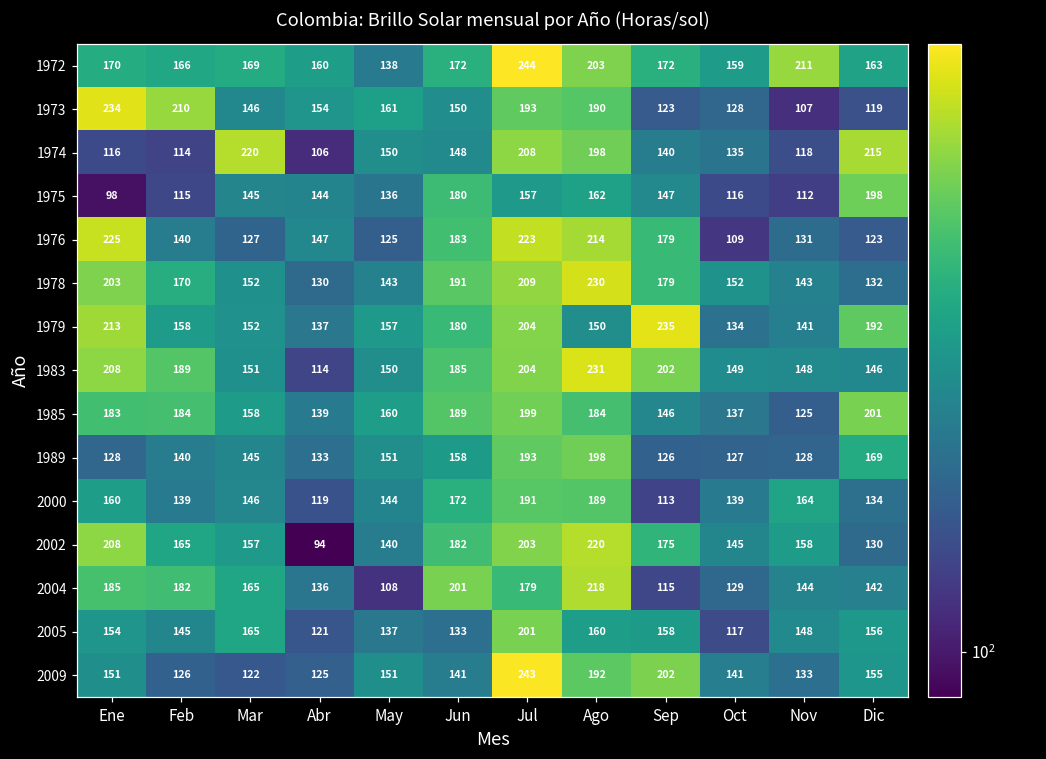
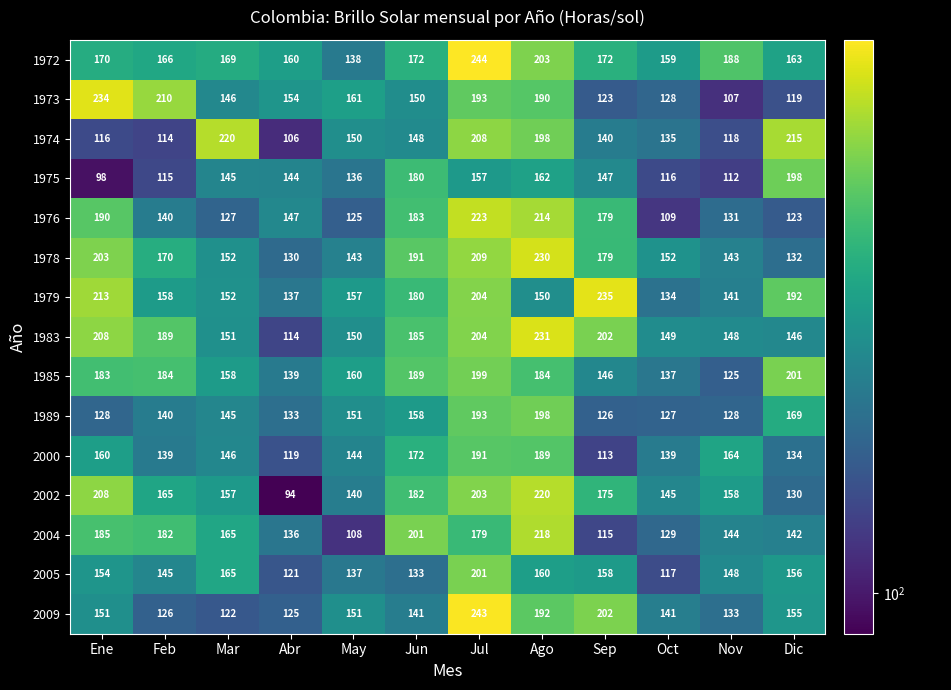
  {
    "1972": {
      "Ene": 170,
      "Feb": 166,
      "Mar": 169,
      "Abr": 160,
      "May": 138,
      "Jun": 172,
      "Jul": 244,
      "Ago": 203,
      "Sep": 172,
      "Oct": 159,
-     "Nov": 211,
+     "Nov": 188,
      "Dic": 163
    },
    "1973": {
      "Ene": 234,
      "Feb": 210,
      "Mar": 146,
      "Abr": 154,
      "May": 161,
      "Jun": 150,
      "Jul": 193,
      "Ago": 190,
      "Sep": 123,
      "Oct": 128,
      "Nov": 107,
      "Dic": 119
    },
    "1974": {
      "Ene": 116,
      "Feb": 114,
      "Mar": 220,
      "Abr": 106,
      "May": 150,
      "Jun": 148,
      "Jul": 208,
      "Ago": 198,
      "Sep": 140,
      "Oct": 135,
      "Nov": 118,
      "Dic": 215
    },
    "1975": {
      "Ene": 98,
      "Feb": 115,
      "Mar": 145,
      "Abr": 144,
      "May": 136,
      "Jun": 180,
      "Jul": 157,
      "Ago": 162,
      "Sep": 147,
      "Oct": 116,
      "Nov": 112,
      "Dic": 198
    },
    "1976": {
-     "Ene": 225,
+     "Ene": 190,
      "Feb": 140,
      "Mar": 127,
      "Abr": 147,
      "May": 125,
      "Jun": 183,
      "Jul": 223,
      "Ago": 214,
      "Sep": 179,
      "Oct": 109,
      "Nov": 131,
      "Dic": 123
    },
    "1978": {
      "Ene": 203,
      "Feb": 170,
      "Mar": 152,
      "Abr": 130,
      "May": 143,
      "Jun": 191,
      "Jul": 209,
      "Ago": 230,
      "Sep": 179,
      "Oct": 152,
      "Nov": 143,
      "Dic": 132
    },
    "1979": {
      "Ene": 213,
      "Feb": 158,
      "Mar": 152,
      "Abr": 137,
      "May": 157,
      "Jun": 180,
      "Jul": 204,
      "Ago": 150,
      "Sep": 235,
      "Oct": 134,
      "Nov": 141,
      "Dic": 192
    },
    "1983": {
      "Ene": 208,
      "Feb": 189,
      "Mar": 151,
      "Abr": 114,
      "May": 150,
      "Jun": 185,
      "Jul": 204,
      "Ago": 231,
      "Sep": 202,
      "Oct": 149,
      "Nov": 148,
      "Dic": 146
    },
    "1985": {
      "Ene": 183,
      "Feb": 184,
      "Mar": 158,
      "Abr": 139,
      "May": 160,
      "Jun": 189,
      "Jul": 199,
      "Ago": 184,
      "Sep": 146,
      "Oct": 137,
      "Nov": 125,
      "Dic": 201
    },
    "1989": {
      "Ene": 128,
      "Feb": 140,
      "Mar": 145,
      "Abr": 133,
      "May": 151,
      "Jun": 158,
      "Jul": 193,
      "Ago": 198,
      "Sep": 126,
      "Oct": 127,
      "Nov": 128,
      "Dic": 169
    },
    "2000": {
      "Ene": 160,
      "Feb": 139,
      "Mar": 146,
      "Abr": 119,
      "May": 144,
      "Jun": 172,
      "Jul": 191,
      "Ago": 189,
      "Sep": 113,
      "Oct": 139,
      "Nov": 164,
      "Dic": 134
    },
    "2002": {
      "Ene": 208,
      "Feb": 165,
      "Mar": 157,
      "Abr": 94,
      "May": 140,
      "Jun": 182,
      "Jul": 203,
      "Ago": 220,
      "Sep": 175,
      "Oct": 145,
      "Nov": 158,
      "Dic": 130
    },
    "2004": {
      "Ene": 185,
      "Feb": 182,
      "Mar": 165,
      "Abr": 136,
      "May": 108,
      "Jun": 201,
      "Jul": 179,
      "Ago": 218,
      "Sep": 115,
      "Oct": 129,
      "Nov": 144,
      "Dic": 142
    },
    "2005": {
      "Ene": 154,
      "Feb": 145,
      "Mar": 165,
      "Abr": 121,
      "May": 137,
      "Jun": 133,
      "Jul": 201,
      "Ago": 160,
      "Sep": 158,
      "Oct": 117,
      "Nov": 148,
      "Dic": 156
    },
    "2009": {
      "Ene": 151,
      "Feb": 126,
      "Mar": 122,
      "Abr": 125,
      "May": 151,
      "Jun": 141,
      "Jul": 243,
      "Ago": 192,
      "Sep": 202,
      "Oct": 141,
      "Nov": 133,
      "Dic": 155
    }
  }
